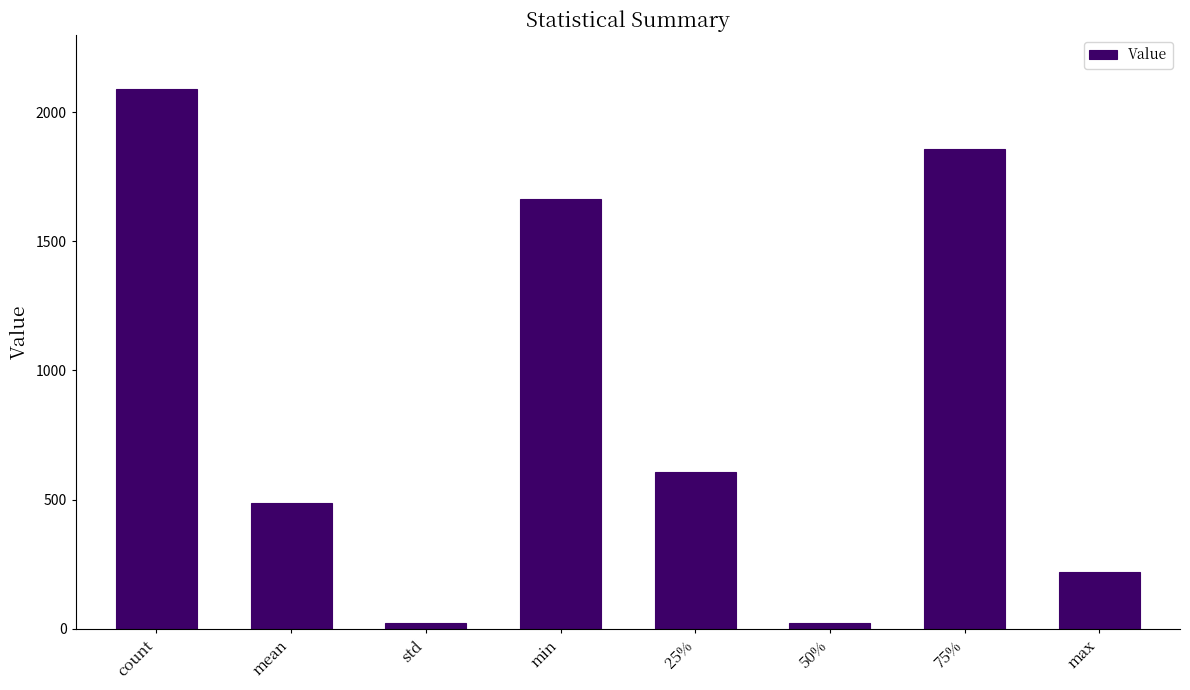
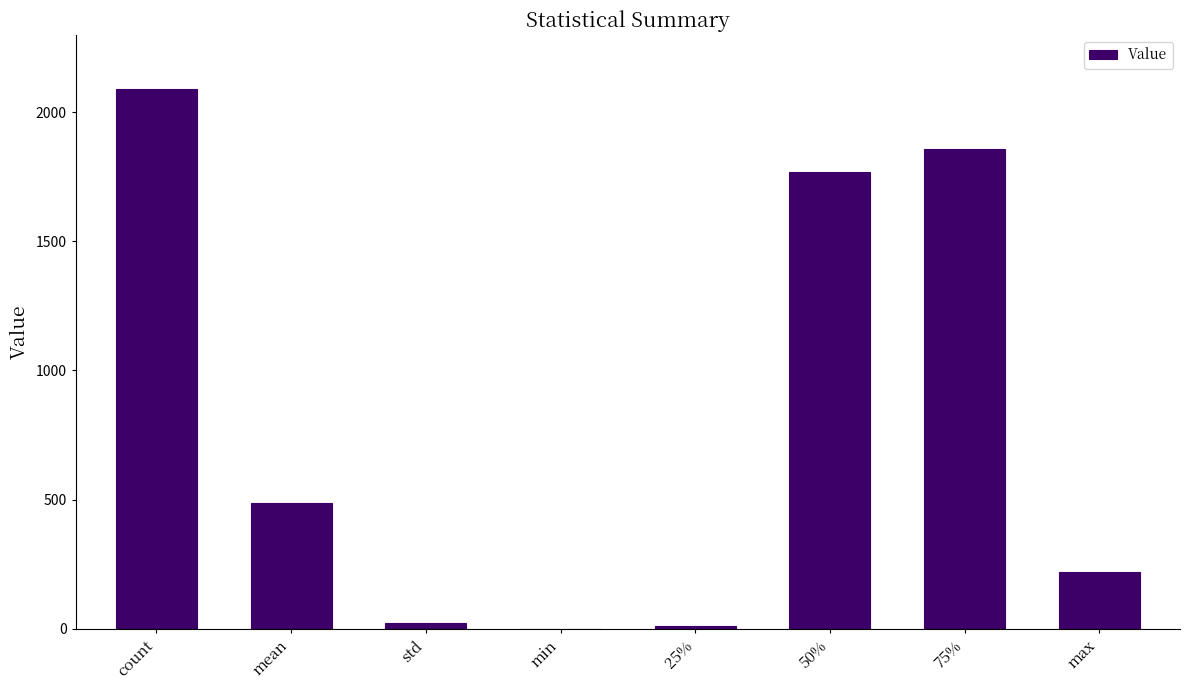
  {
    "count": 2090,
    "mean": 490,
    "std": 20,
-   "min": 1660,
-   "25%": 610,
-   "50%": 20,
+   "min": 0,
+   "25%": 10,
+   "50%": 1770,
    "75%": 1860,
    "max": 220
  }
